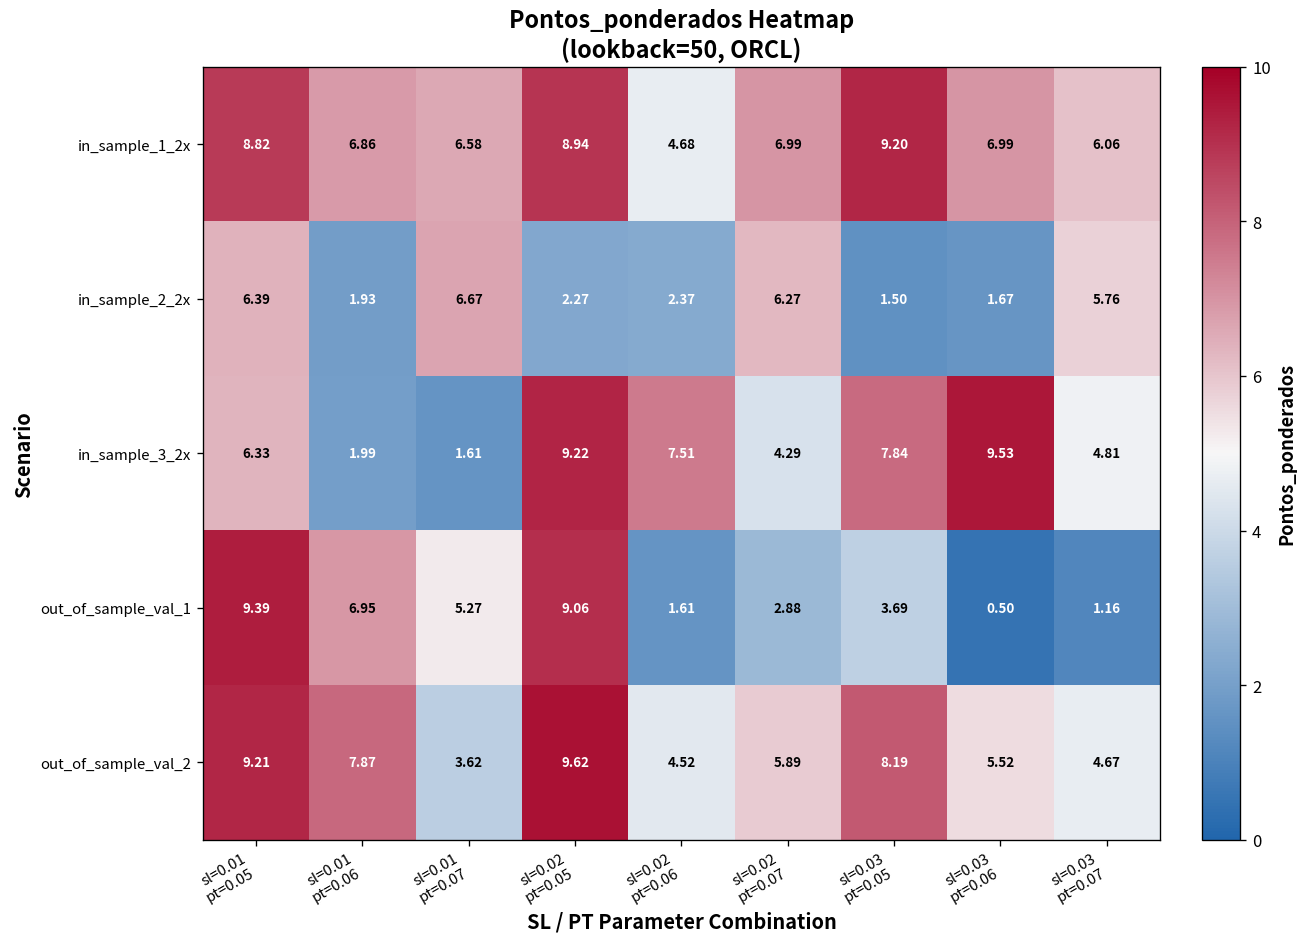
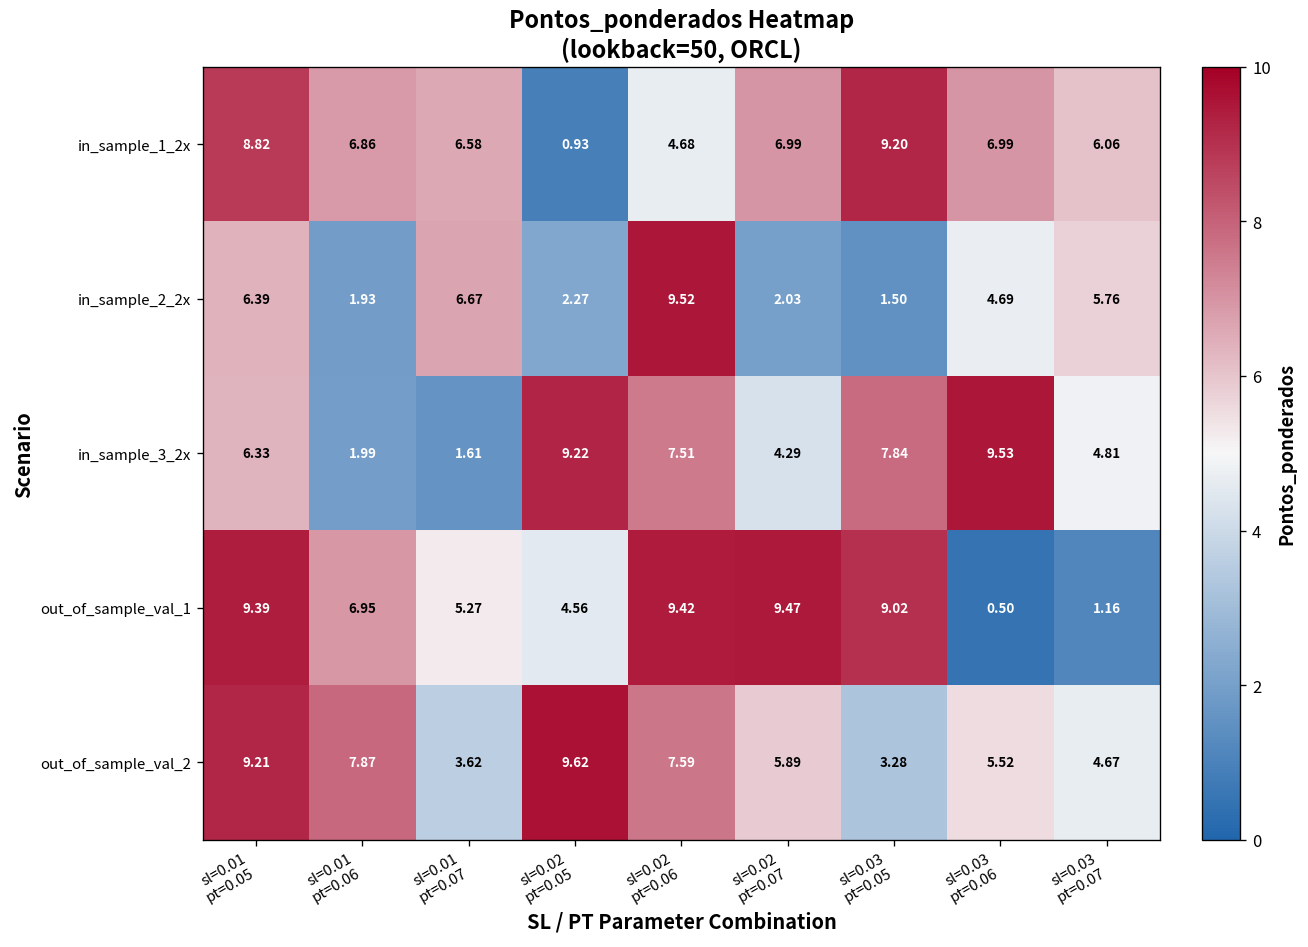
  {
    "in_sample_1_2x": {
      "sl=0.01 pt=0.05": 8.82,
      "sl=0.01 pt=0.06": 6.86,
      "sl=0.01 pt=0.07": 6.58,
-     "sl=0.02 pt=0.05": 8.94,
+     "sl=0.02 pt=0.05": 0.93,
      "sl=0.02 pt=0.06": 4.68,
      "sl=0.02 pt=0.07": 6.99,
      "sl=0.03 pt=0.05": 9.20,
      "sl=0.03 pt=0.06": 6.99,
      "sl=0.03 pt=0.07": 6.06
    },
    "in_sample_2_2x": {
      "sl=0.01 pt=0.05": 6.39,
      "sl=0.01 pt=0.06": 1.93,
      "sl=0.01 pt=0.07": 6.67,
      "sl=0.02 pt=0.05": 2.27,
-     "sl=0.02 pt=0.06": 2.37,
-     "sl=0.02 pt=0.07": 6.27,
+     "sl=0.02 pt=0.06": 9.52,
+     "sl=0.02 pt=0.07": 2.03,
      "sl=0.03 pt=0.05": 1.50,
-     "sl=0.03 pt=0.06": 1.67,
+     "sl=0.03 pt=0.06": 4.69,
      "sl=0.03 pt=0.07": 5.76
    },
    "in_sample_3_2x": {
      "sl=0.01 pt=0.05": 6.33,
      "sl=0.01 pt=0.06": 1.99,
      "sl=0.01 pt=0.07": 1.61,
      "sl=0.02 pt=0.05": 9.22,
      "sl=0.02 pt=0.06": 7.51,
      "sl=0.02 pt=0.07": 4.29,
      "sl=0.03 pt=0.05": 7.84,
      "sl=0.03 pt=0.06": 9.53,
      "sl=0.03 pt=0.07": 4.81
    },
    "out_of_sample_val_1": {
      "sl=0.01 pt=0.05": 9.39,
      "sl=0.01 pt=0.06": 6.95,
      "sl=0.01 pt=0.07": 5.27,
-     "sl=0.02 pt=0.05": 9.06,
-     "sl=0.02 pt=0.06": 1.61,
-     "sl=0.02 pt=0.07": 2.88,
-     "sl=0.03 pt=0.05": 3.69,
+     "sl=0.02 pt=0.05": 4.56,
+     "sl=0.02 pt=0.06": 9.42,
+     "sl=0.02 pt=0.07": 9.47,
+     "sl=0.03 pt=0.05": 9.02,
      "sl=0.03 pt=0.06": 0.50,
      "sl=0.03 pt=0.07": 1.16
    },
    "out_of_sample_val_2": {
      "sl=0.01 pt=0.05": 9.21,
      "sl=0.01 pt=0.06": 7.87,
      "sl=0.01 pt=0.07": 3.62,
      "sl=0.02 pt=0.05": 9.62,
-     "sl=0.02 pt=0.06": 4.52,
+     "sl=0.02 pt=0.06": 7.59,
      "sl=0.02 pt=0.07": 5.89,
-     "sl=0.03 pt=0.05": 8.19,
+     "sl=0.03 pt=0.05": 3.28,
      "sl=0.03 pt=0.06": 5.52,
      "sl=0.03 pt=0.07": 4.67
    }
  }
